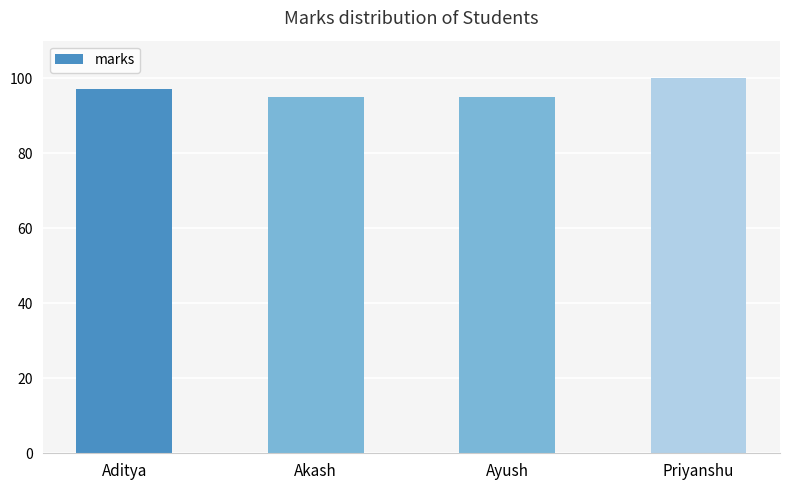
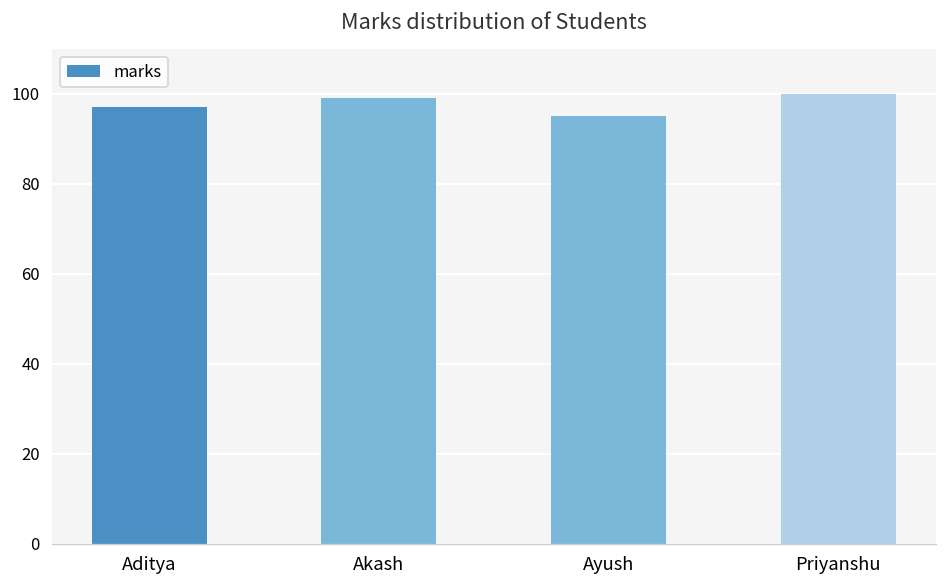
  {
    "Aditya": 97,
-   "Akash": 95,
+   "Akash": 99,
    "Ayush": 95,
    "Priyanshu": 100
  }
